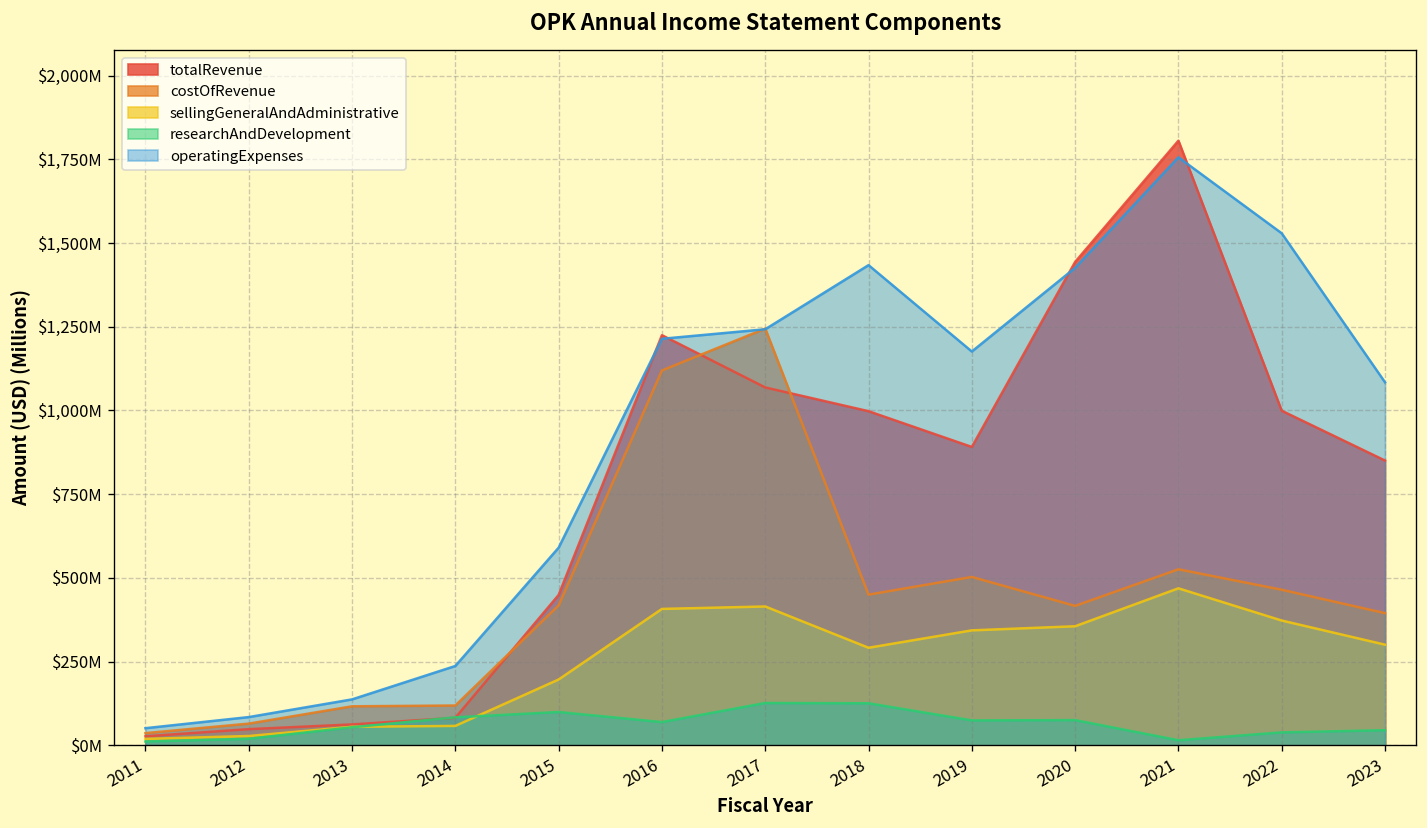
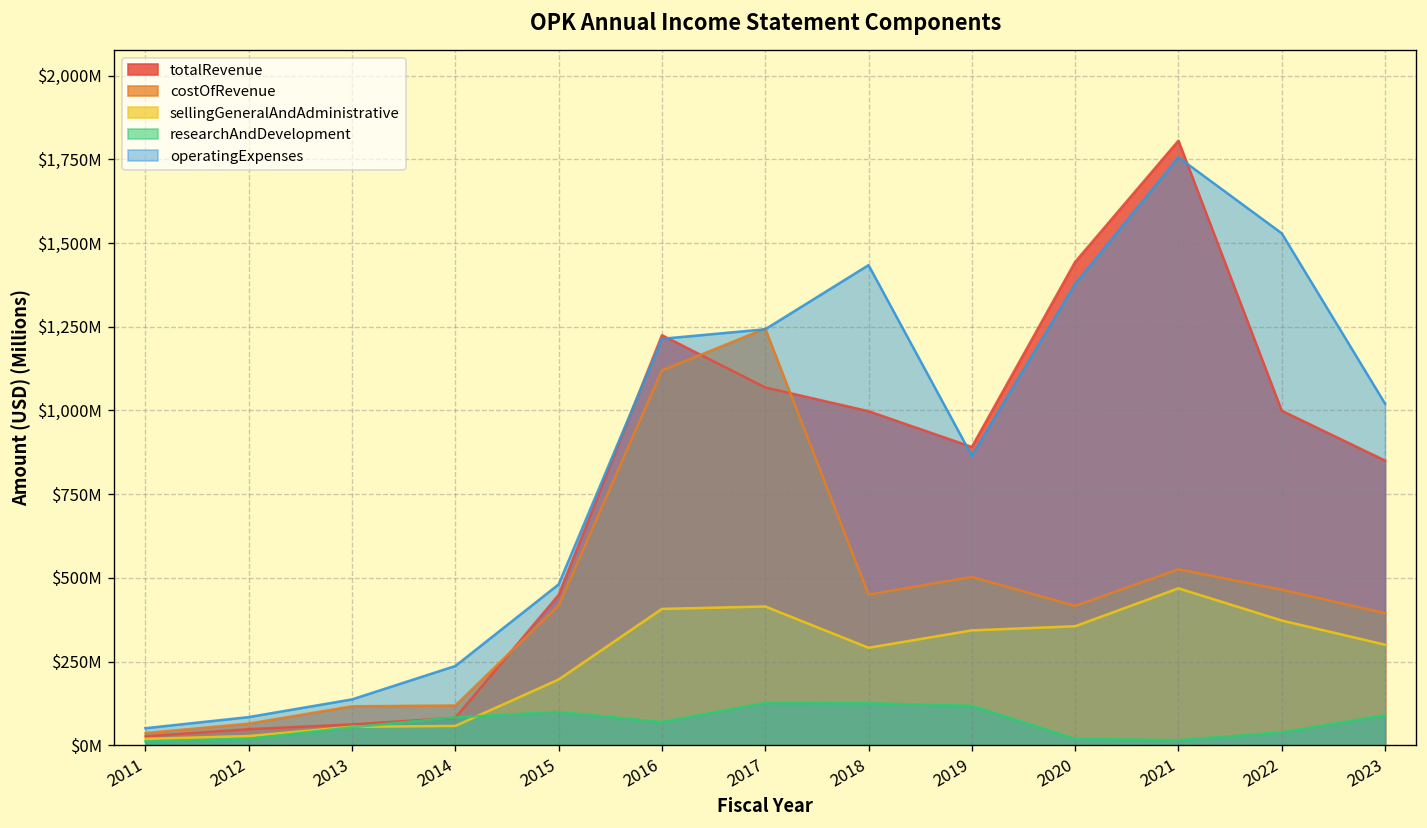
  {
    "sellingGeneralAndAdministrative": {
      "2014": "$60,000,000",
      "2015": "$200,000,000",
      "2016": "$410,000,000",
      "2017": "$410,000,000",
      "2018": "$290,000,000",
      "2019": "$340,000,000",
      "2020": "$360,000,000",
      "2021": "$470,000,000",
      "2022": "$370,000,000",
      "2023": "$300,000,000"
    },
    "researchAndDevelopment": {
      "2015": "$100,000,000",
      "2016": "$70,000,000",
      "2017": "$130,000,000",
      "2018": "$130,000,000",
-     "2019": "$70,000,000",
-     "2020": "$80,000,000",
+     "2019": "$120,000,000",
+     "2020": "$20,000,000",
      "2021": "$20,000,000",
      "2022": "$40,000,000",
-     "2023": "$50,000,000"
+     "2023": "$90,000,000"
    },
    "operatingExpenses": {
      "2011": "$50,000,000",
      "2012": "$80,000,000",
      "2013": "$140,000,000",
      "2014": "$240,000,000",
-     "2015": "$590,000,000",
+     "2015": "$480,000,000",
      "2016": "$1,210,000,000",
      "2018": "$1,430,000,000",
-     "2019": "$1,180,000,000",
-     "2020": "$1,430,000,000",
+     "2019": "$860,000,000",
+     "2020": "$1,380,000,000",
      "2021": "$1,760,000,000",
      "2022": "$1,530,000,000",
-     "2023": "$1,080,000,000"
+     "2023": "$1,020,000,000"
    }
  }
